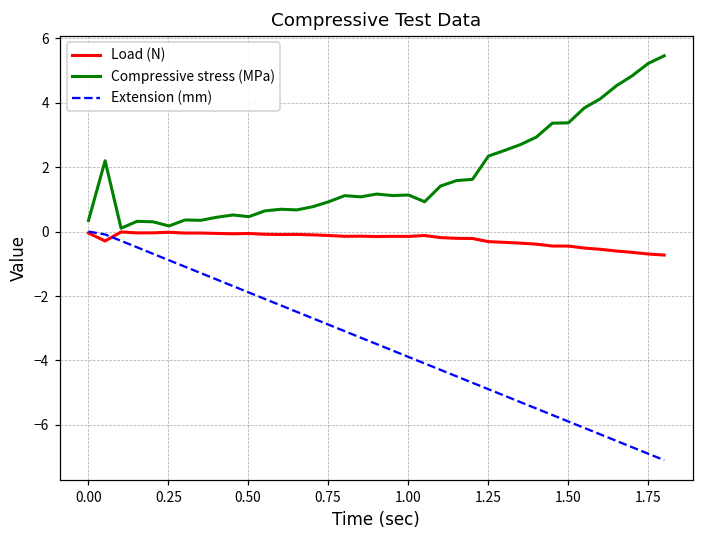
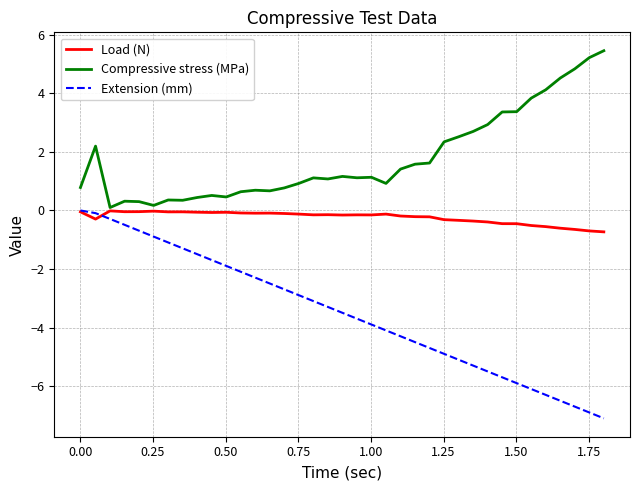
  {
    "Compressive stress (MPa)": {
-     "0.00": 0.3
+     "0.00": 0.8
    }
  }
